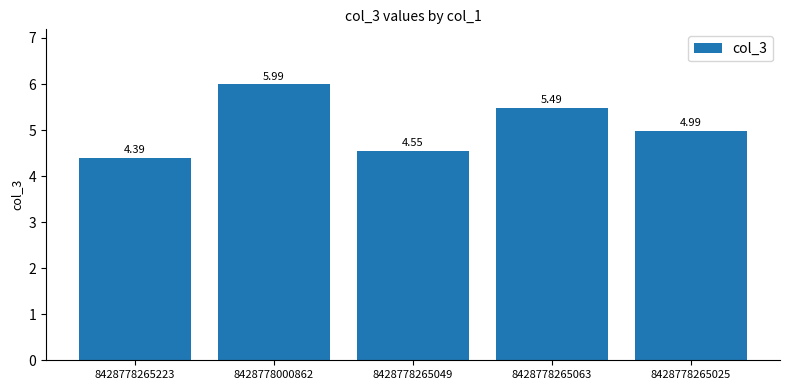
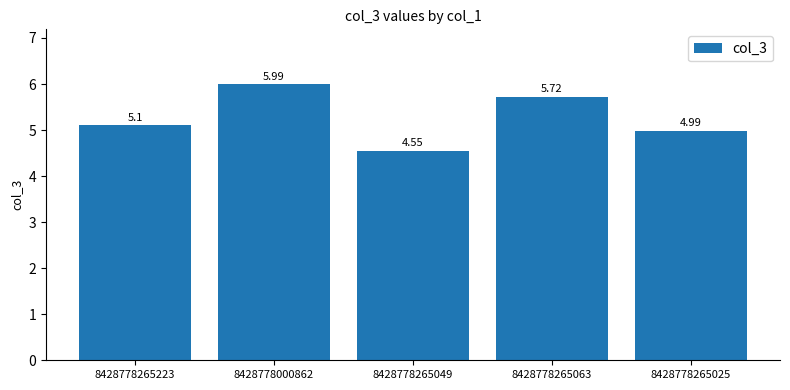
  {
-   "8428778265223": 4.39,
+   "8428778265223": 5.1,
    "8428778000862": 5.99,
    "8428778265049": 4.55,
-   "8428778265063": 5.49,
+   "8428778265063": 5.72,
    "8428778265025": 4.99
  }
